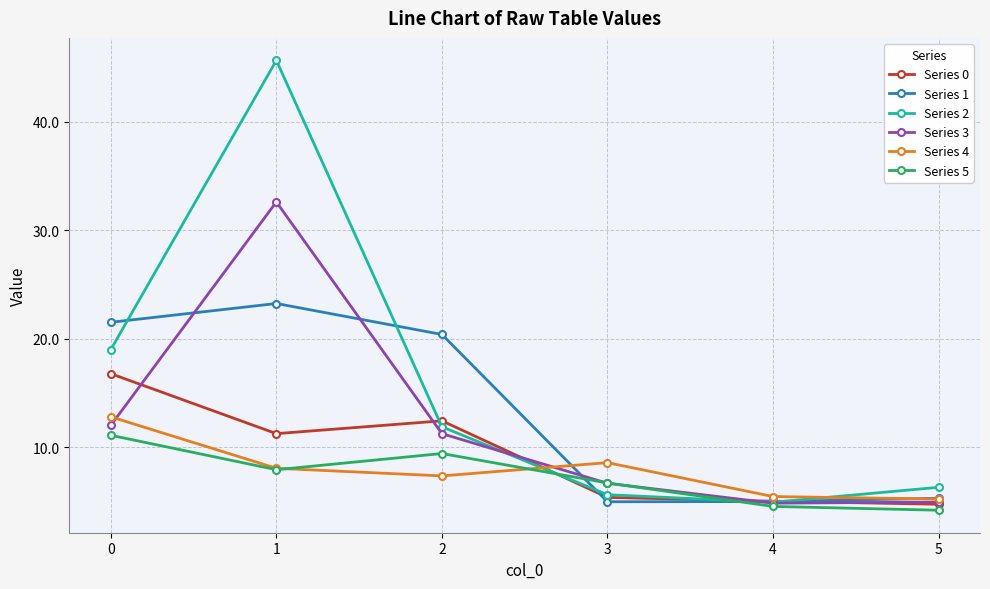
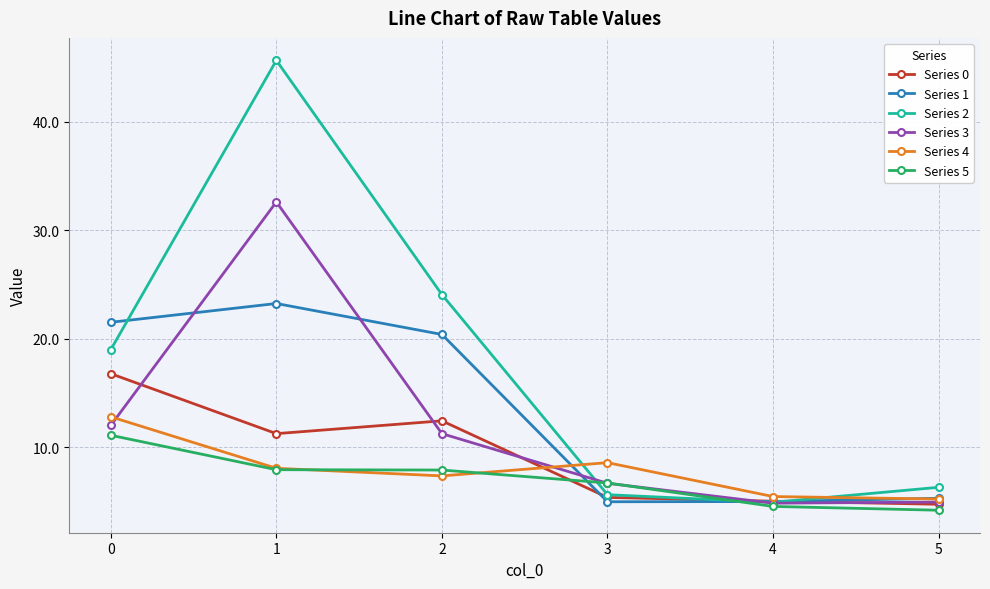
  {
    "Series 0": {
      "0": 16.8,
      "1": 11.3,
      "2": 12.5,
      "3": 5.4
    },
    "Series 1": {
      "0": 21.5,
      "1": 23.3,
      "2": 20.4,
      "3": 5.0
    },
    "Series 2": {
      "0": 19.0,
      "1": 45.6,
-     "2": 11.9,
+     "2": 24.1,
      "3": 5.7,
      "5": 6.3
    },
    "Series 3": {
      "0": 12.0,
      "1": 32.6,
      "2": 11.3
    },
    "Series 4": {
      "0": 12.8,
      "2": 7.4,
      "3": 8.6,
      "4": 5.5
    },
    "Series 5": {
      "0": 11.1,
-     "2": 9.4,
+     "2": 7.9,
      "4": 4.6,
      "5": 4.2
    }
  }
